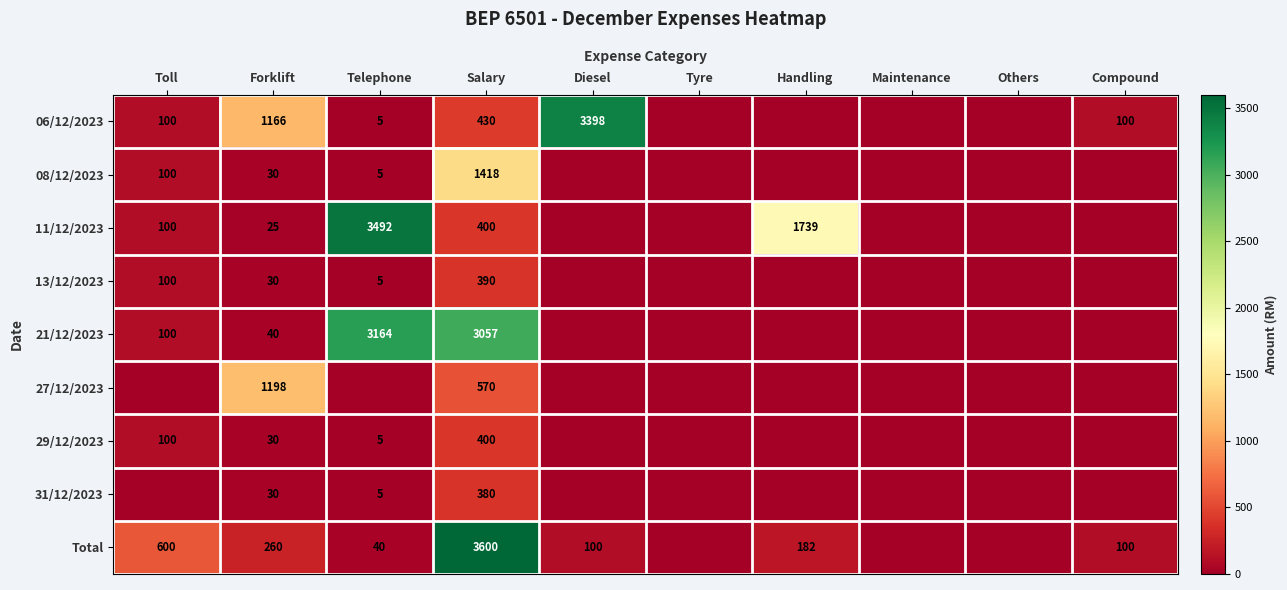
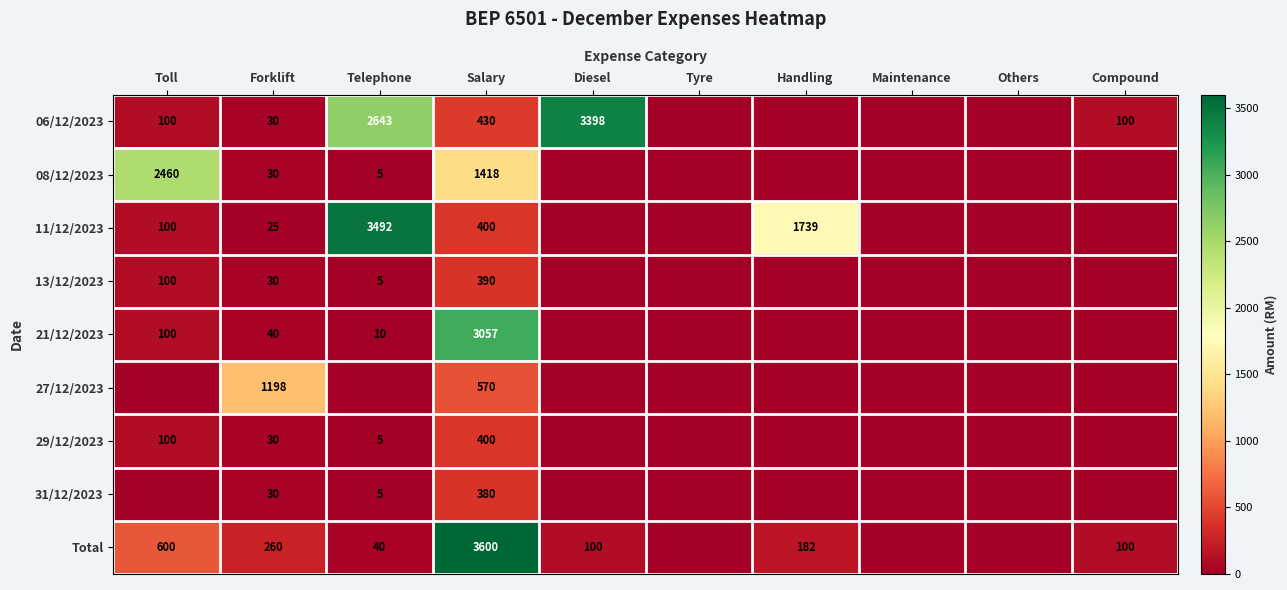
  {
    "06/12/2023": {
      "Toll": 100,
-     "Forklift": 1166,
-     "Telephone": 5,
+     "Forklift": 30,
+     "Telephone": 2643,
      "Salary": 430,
      "Diesel": 3398,
      "Compound": 100
    },
    "08/12/2023": {
-     "Toll": 100,
+     "Toll": 2460,
      "Forklift": 30,
      "Telephone": 5,
      "Salary": 1418
    },
    "11/12/2023": {
      "Toll": 100,
      "Forklift": 25,
      "Telephone": 3492,
      "Salary": 400,
      "Handling": 1739
    },
    "13/12/2023": {
      "Toll": 100,
      "Forklift": 30,
      "Telephone": 5,
      "Salary": 390
    },
    "21/12/2023": {
      "Toll": 100,
      "Forklift": 40,
-     "Telephone": 3164,
+     "Telephone": 10,
      "Salary": 3057
    },
    "27/12/2023": {
      "Forklift": 1198,
      "Salary": 570
    },
    "29/12/2023": {
      "Toll": 100,
      "Forklift": 30,
      "Telephone": 5,
      "Salary": 400
    },
    "31/12/2023": {
      "Forklift": 30,
      "Telephone": 5,
      "Salary": 380
    },
    "Total": {
      "Toll": 600,
      "Forklift": 260,
      "Telephone": 40,
      "Salary": 3600,
      "Diesel": 100,
      "Handling": 182,
      "Compound": 100
    }
  }
